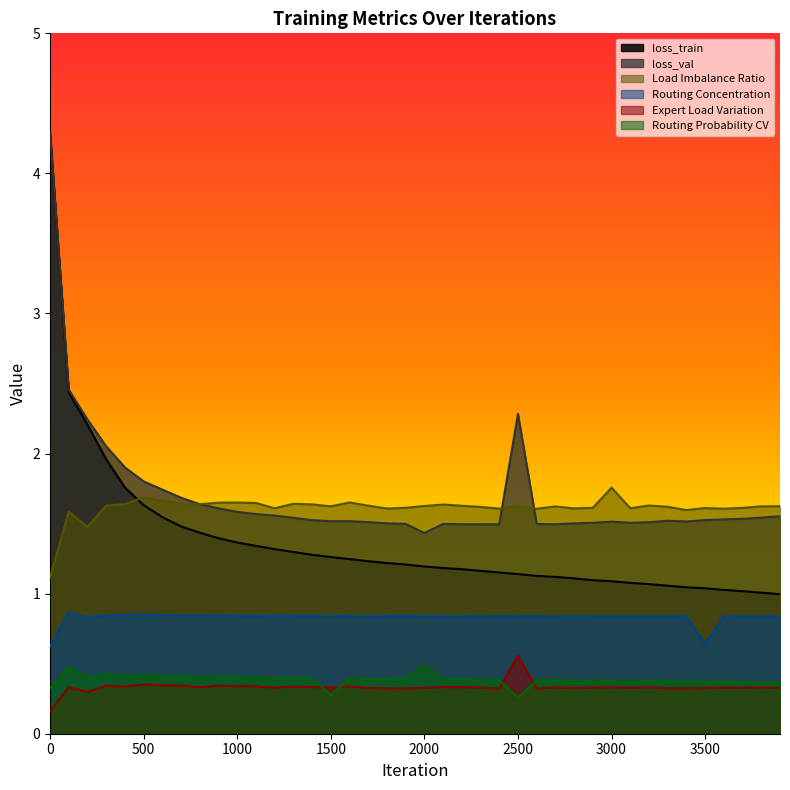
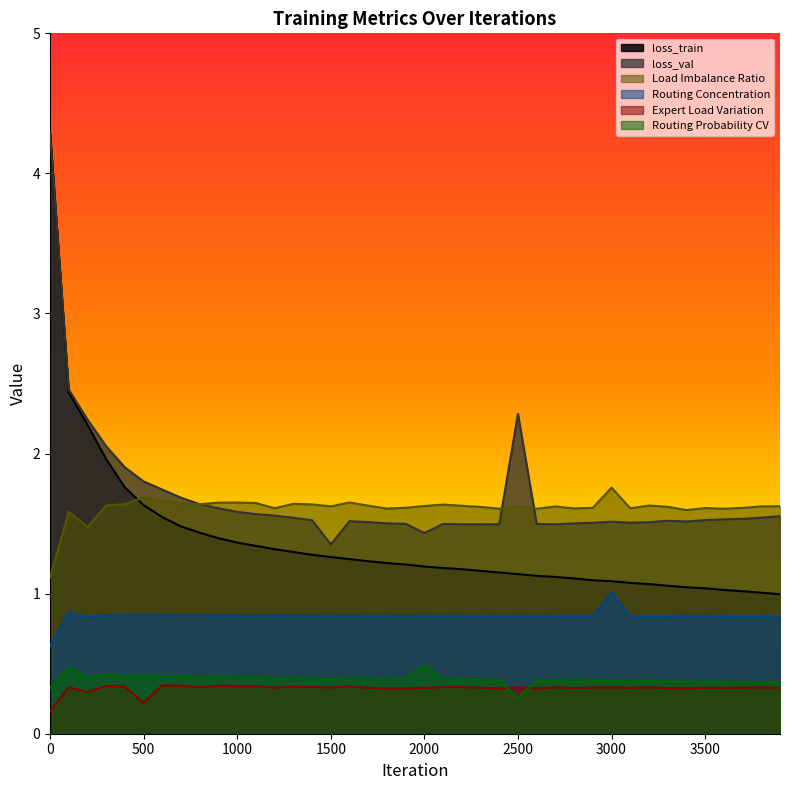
  {
    "loss_train": {
      "500": 1.63,
      "1000": 1.36,
      "1500": 1.26,
      "2000": 1.19,
      "2500": 1.14,
      "3000": 1.09,
      "3500": 1.04
    },
    "loss_val": {
      "500": 1.80,
      "1000": 1.58,
-     "1500": 1.52,
+     "1500": 1.35,
      "2000": 1.43,
      "2500": 2.28,
      "3000": 1.51,
      "3500": 1.52
    },
    "Load Imbalance Ratio": {
      "0": 1.12,
      "500": 1.69,
      "1000": 1.65,
      "1500": 1.62,
      "2000": 1.63,
      "2500": 1.62,
      "3000": 1.76,
      "3500": 1.61
    },
    "Routing Concentration": {
      "0": 0.62,
      "500": 0.85,
      "1000": 0.84,
      "1500": 0.84,
      "2000": 0.84,
      "2500": 0.84,
-     "3000": 0.84,
-     "3500": 0.64
+     "3000": 1.01,
+     "3500": 0.84
    },
    "Expert Load Variation": {
      "0": 0.16,
-     "500": 0.35,
+     "500": 0.22,
      "1000": 0.34,
      "1500": 0.33,
      "2000": 0.33,
-     "2500": 0.56,
+     "2500": 0.33,
      "3000": 0.33,
      "3500": 0.33
    },
    "Routing Probability CV": {
      "0": 0.33,
      "500": 0.42,
      "1000": 0.40,
-     "1500": 0.28,
+     "1500": 0.39,
      "2000": 0.49,
      "2500": 0.26,
      "3000": 0.38,
      "3500": 0.37
    }
  }
